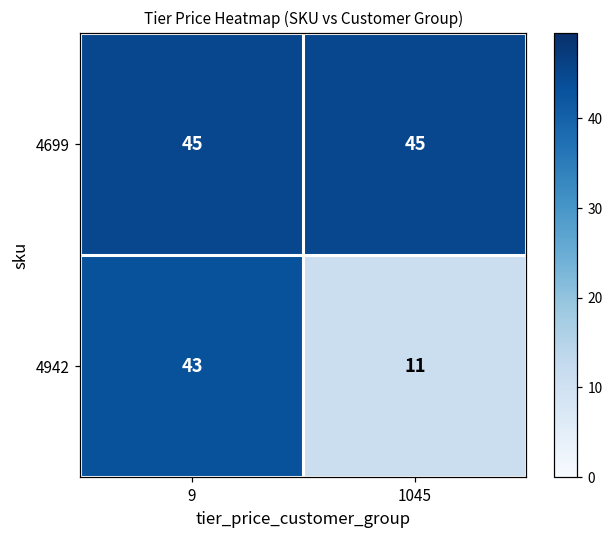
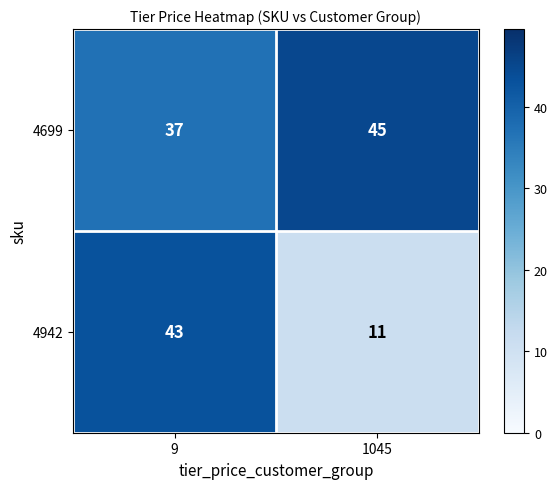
  {
    "4699": {
-     "9": 45,
+     "9": 37,
      "1045": 45
    },
    "4942": {
      "9": 43,
      "1045": 11
    }
  }
